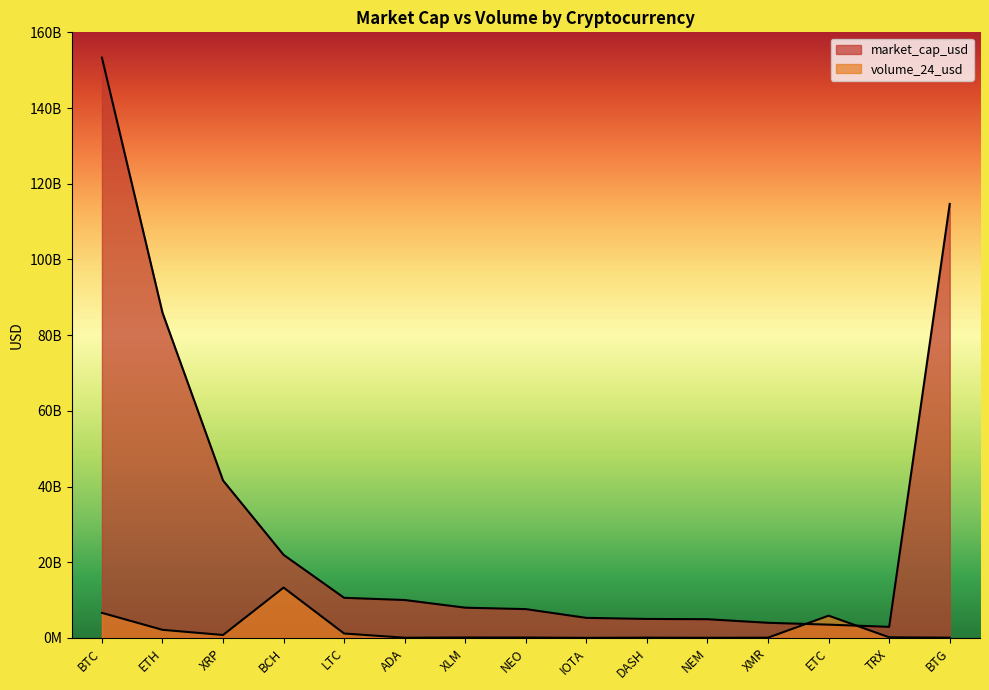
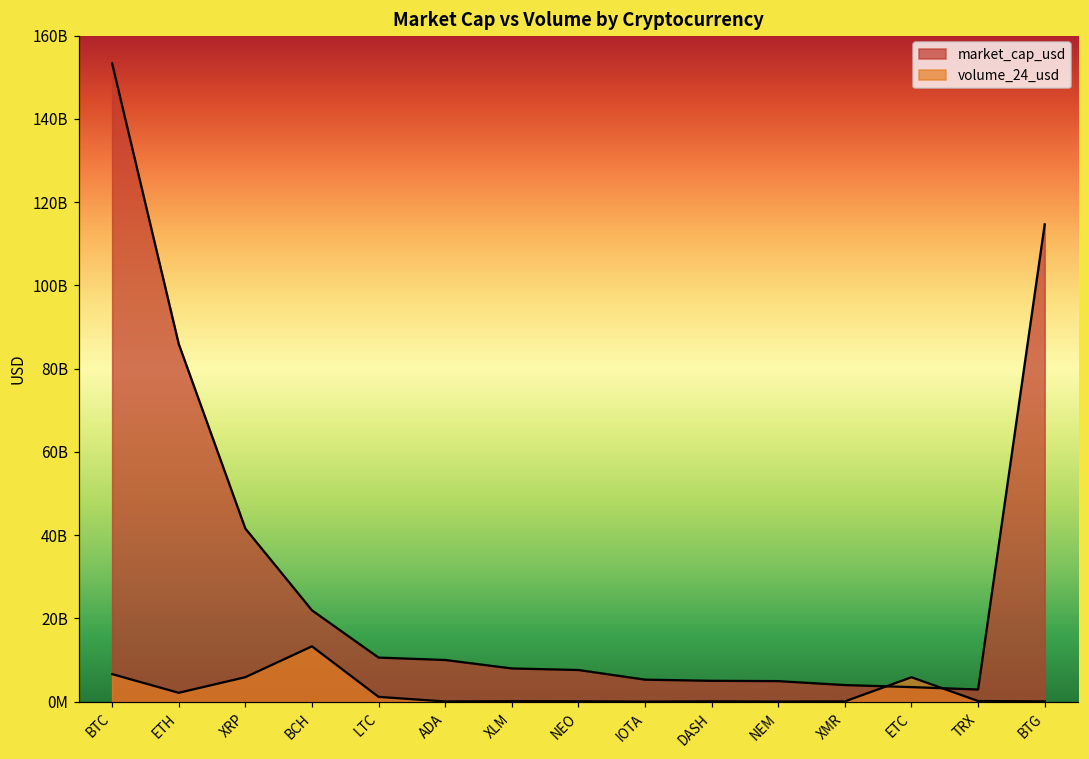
  {
    "market_cap_usd": {
      "BTC": 153000000000,
      "ETH": 86000000000,
      "XRP": 42000000000,
      "BCH": 22000000000,
      "LTC": 11000000000,
      "ADA": 10000000000,
      "XLM": 8000000000,
      "NEO": 8000000000,
      "IOTA": 5000000000,
      "DASH": 5000000000,
      "NEM": 5000000000,
      "XMR": 4000000000,
      "ETC": 4000000000,
      "TRX": 3000000000,
      "BTG": 115000000000
    },
    "volume_24_usd": {
      "BTC": 7000000000,
      "ETH": 2000000000,
-     "XRP": 1000000000,
+     "XRP": 6000000000,
      "BCH": 13000000000,
      "LTC": 1000000000,
      "ADA": 0,
      "XLM": 0,
      "NEO": 0,
      "IOTA": 0,
      "DASH": 0,
      "NEM": 0,
      "XMR": 0,
      "ETC": 6000000000,
      "TRX": 0,
      "BTG": 0
    }
  }
